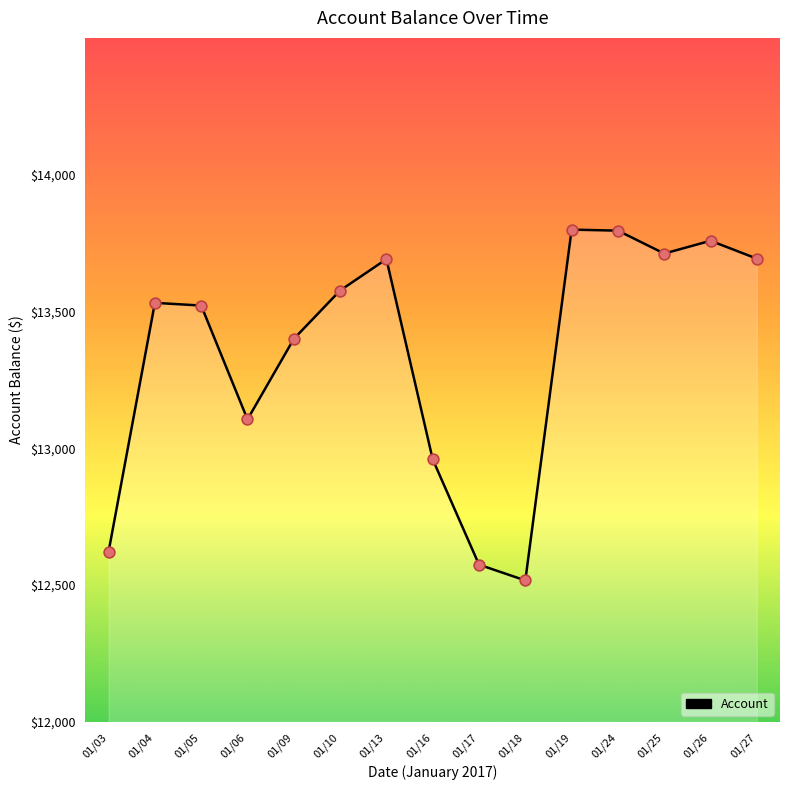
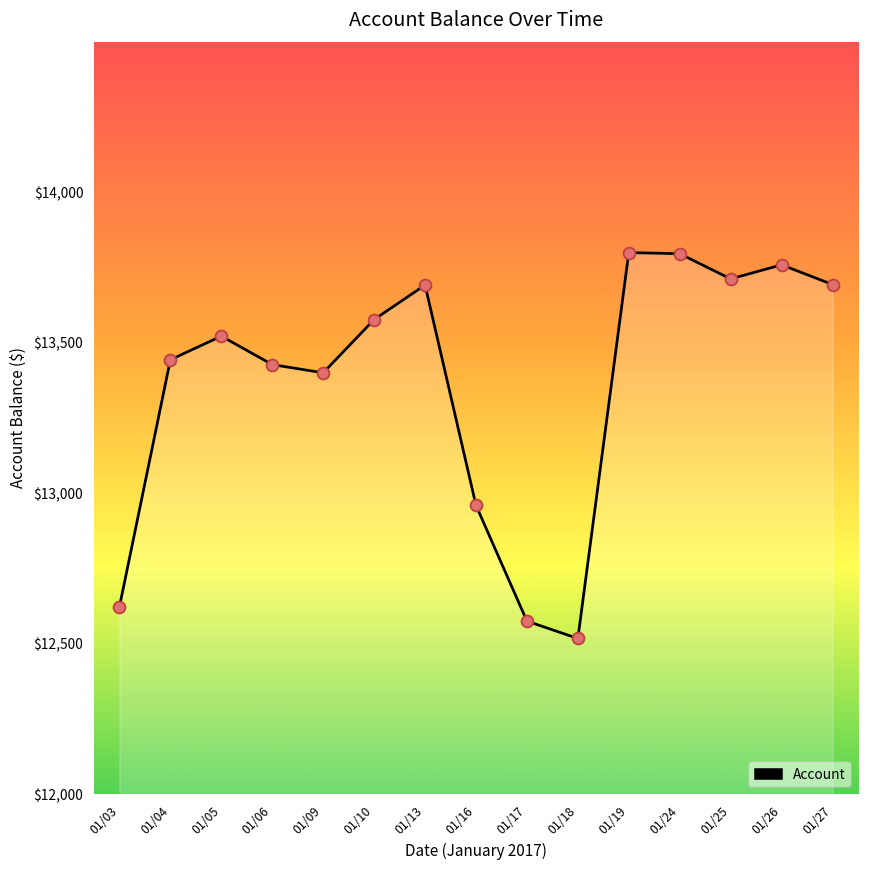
  {
    "01/03": "$12,620",
-   "01/04": "$13,530",
+   "01/04": "$13,440",
    "01/05": "$13,520",
-   "01/06": "$13,110",
+   "01/06": "$13,430",
    "01/09": "$13,400",
    "01/10": "$13,580",
    "01/13": "$13,690",
    "01/16": "$12,960",
    "01/17": "$12,570",
    "01/18": "$12,520",
    "01/19": "$13,800",
    "01/24": "$13,800",
    "01/25": "$13,710",
    "01/26": "$13,760",
    "01/27": "$13,690"
  }
